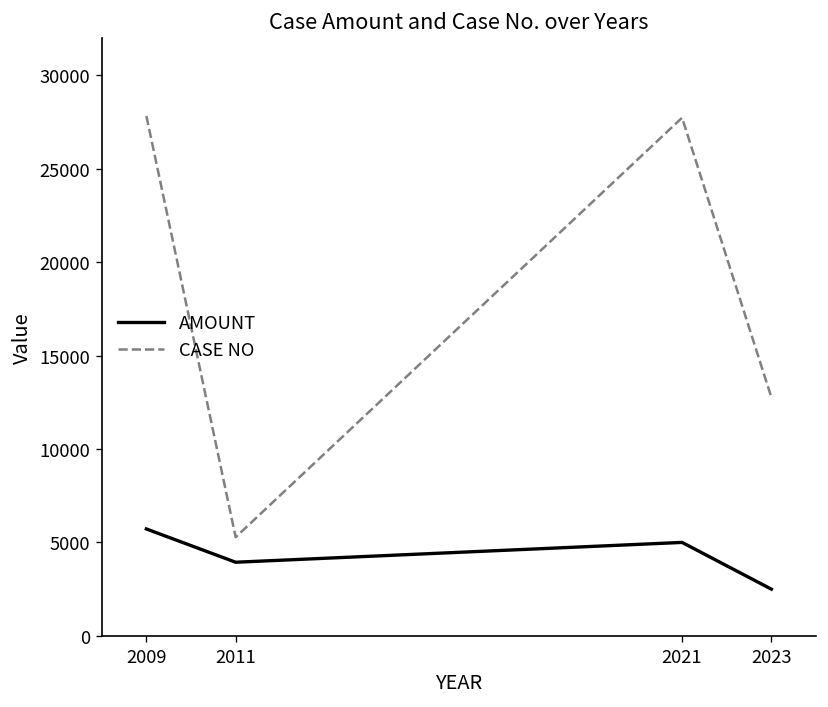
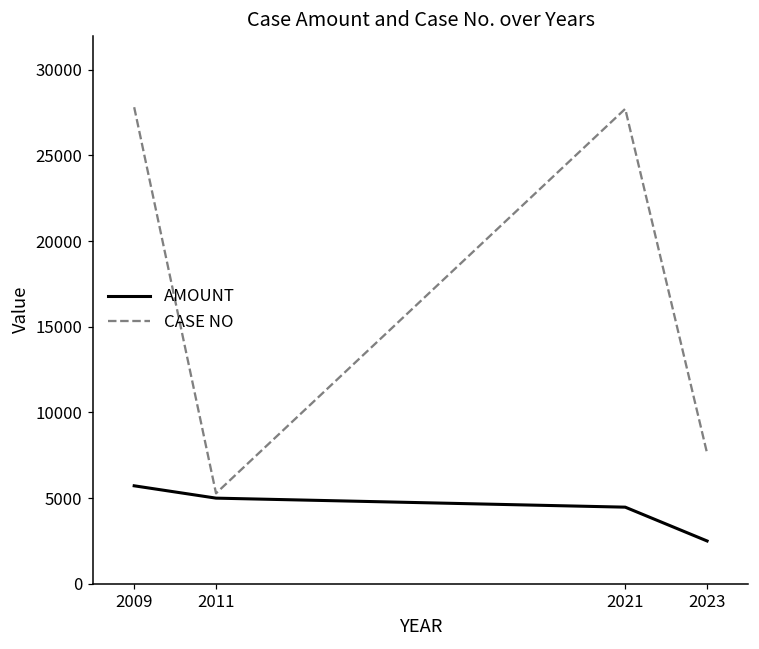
  {
    "AMOUNT": {
      "2009": 5700,
-     "2011": 3900,
-     "2021": 5000,
+     "2011": 5000,
+     "2021": 4500,
      "2023": 2500
    },
    "CASE NO": {
      "2009": 27800,
      "2011": 5300,
      "2021": 27700,
-     "2023": 12800
+     "2023": 7600
    }
  }
